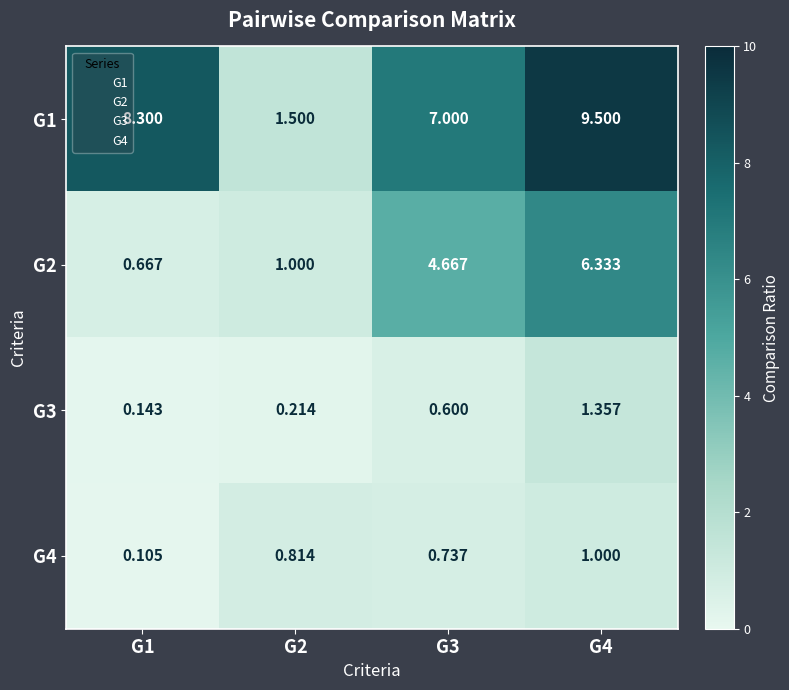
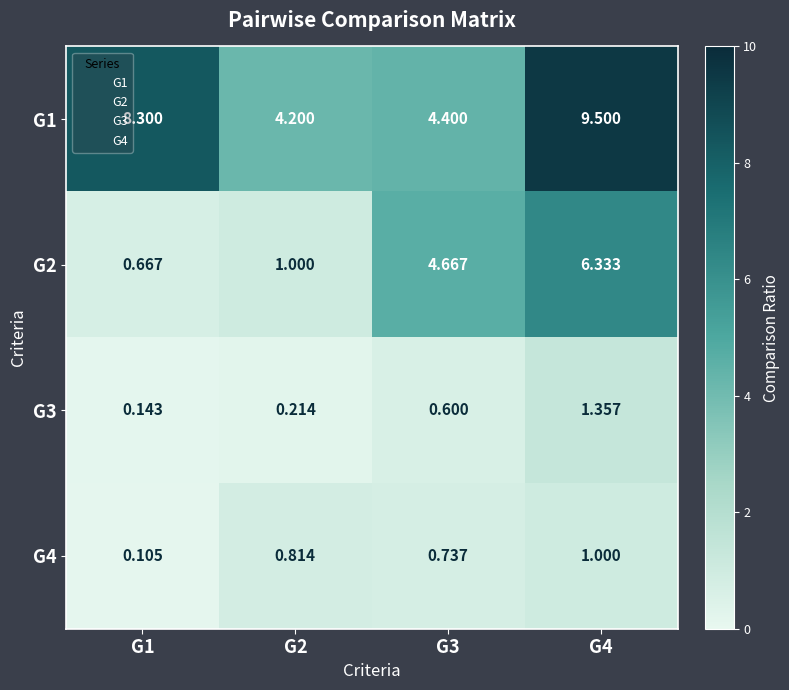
  {
    "G1": {
-     "G2": 1.500,
-     "G3": 7.000,
+     "G2": 4.200,
+     "G3": 4.400,
      "G4": 9.500
    },
    "G2": {
      "G1": 0.667,
      "G2": 1.000,
      "G3": 4.667,
      "G4": 6.333
    },
    "G3": {
      "G1": 0.143,
      "G2": 0.214,
      "G3": 0.600,
      "G4": 1.357
    },
    "G4": {
      "G1": 0.105,
      "G2": 0.814,
      "G3": 0.737,
      "G4": 1.000
    }
  }
